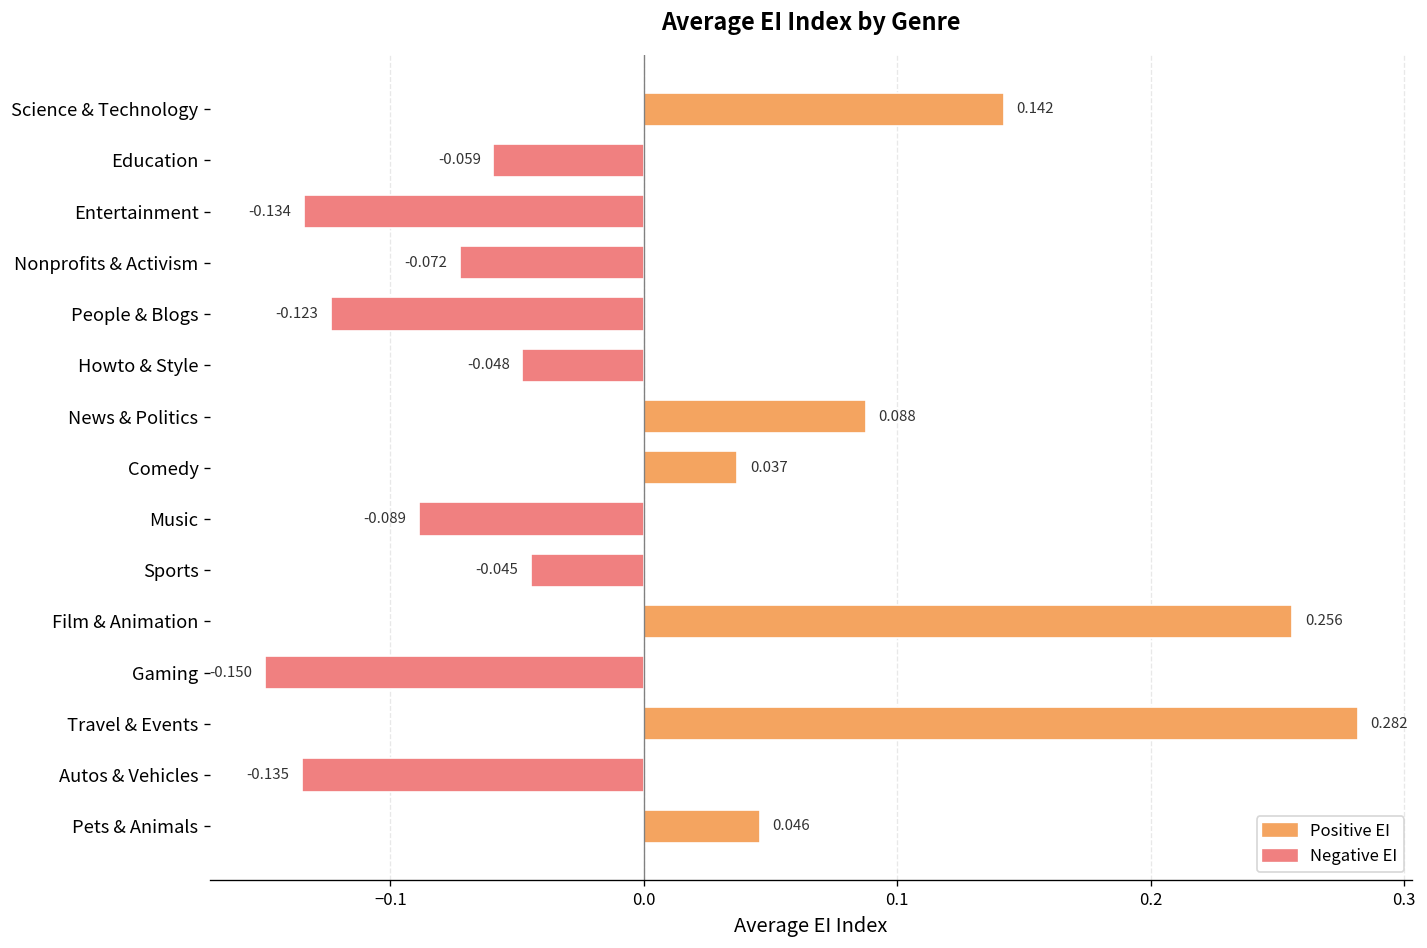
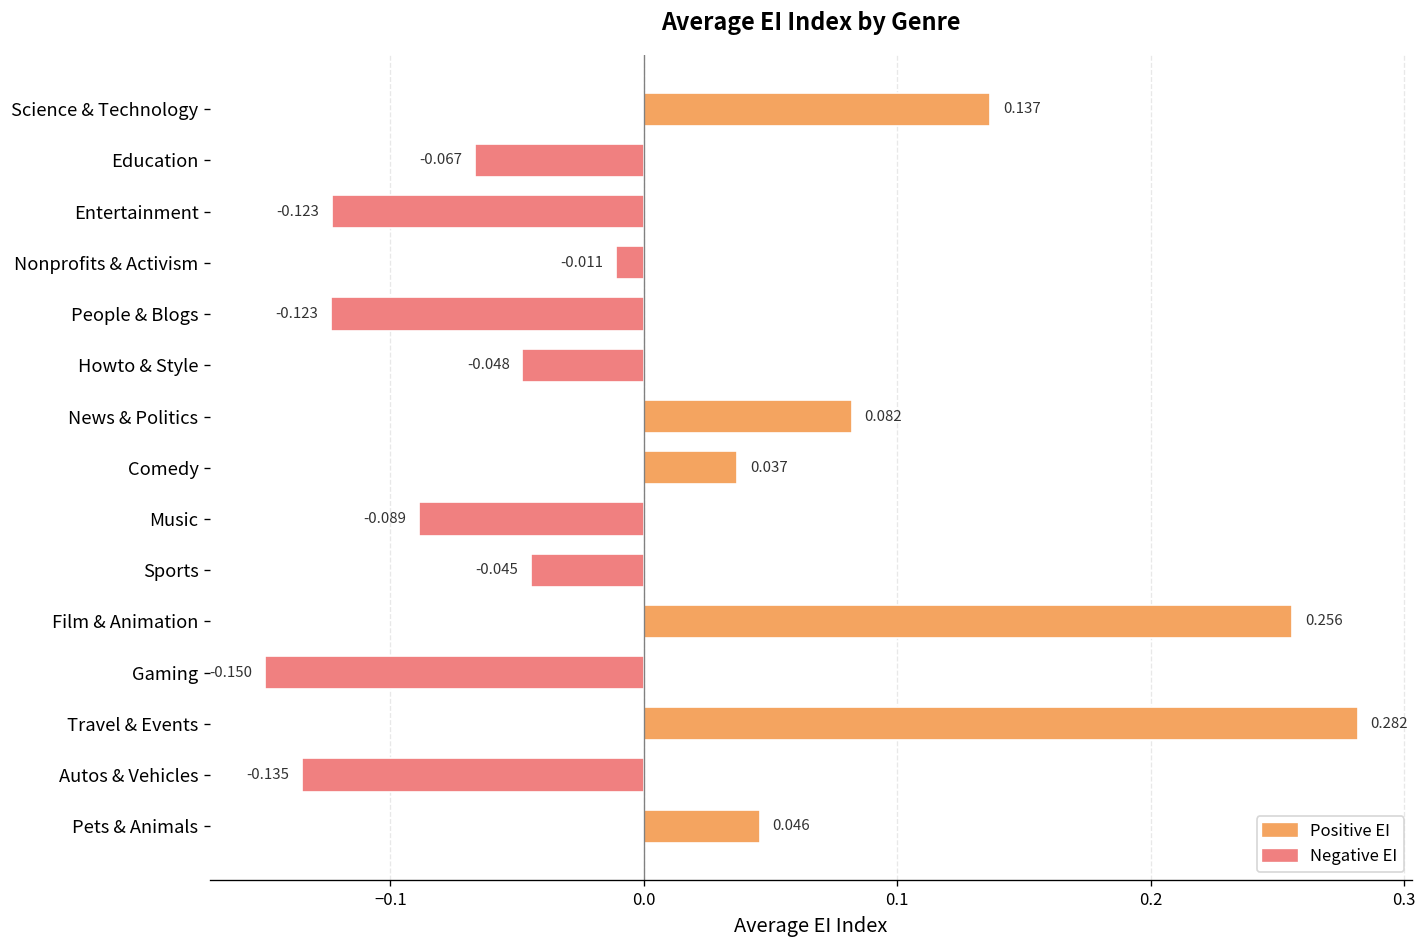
  {
-   "Science & Technology": 0.142,
-   "Education": -0.059,
-   "Entertainment": -0.134,
-   "Nonprofits & Activism": -0.072,
+   "Science & Technology": 0.137,
+   "Education": -0.067,
+   "Entertainment": -0.123,
+   "Nonprofits & Activism": -0.011,
    "People & Blogs": -0.123,
    "Howto & Style": -0.048,
-   "News & Politics": 0.088,
+   "News & Politics": 0.082,
    "Comedy": 0.037,
    "Music": -0.089,
    "Sports": -0.045,
    "Film & Animation": 0.256,
    "Gaming": -0.150,
    "Travel & Events": 0.282,
    "Autos & Vehicles": -0.135,
    "Pets & Animals": 0.046
  }
